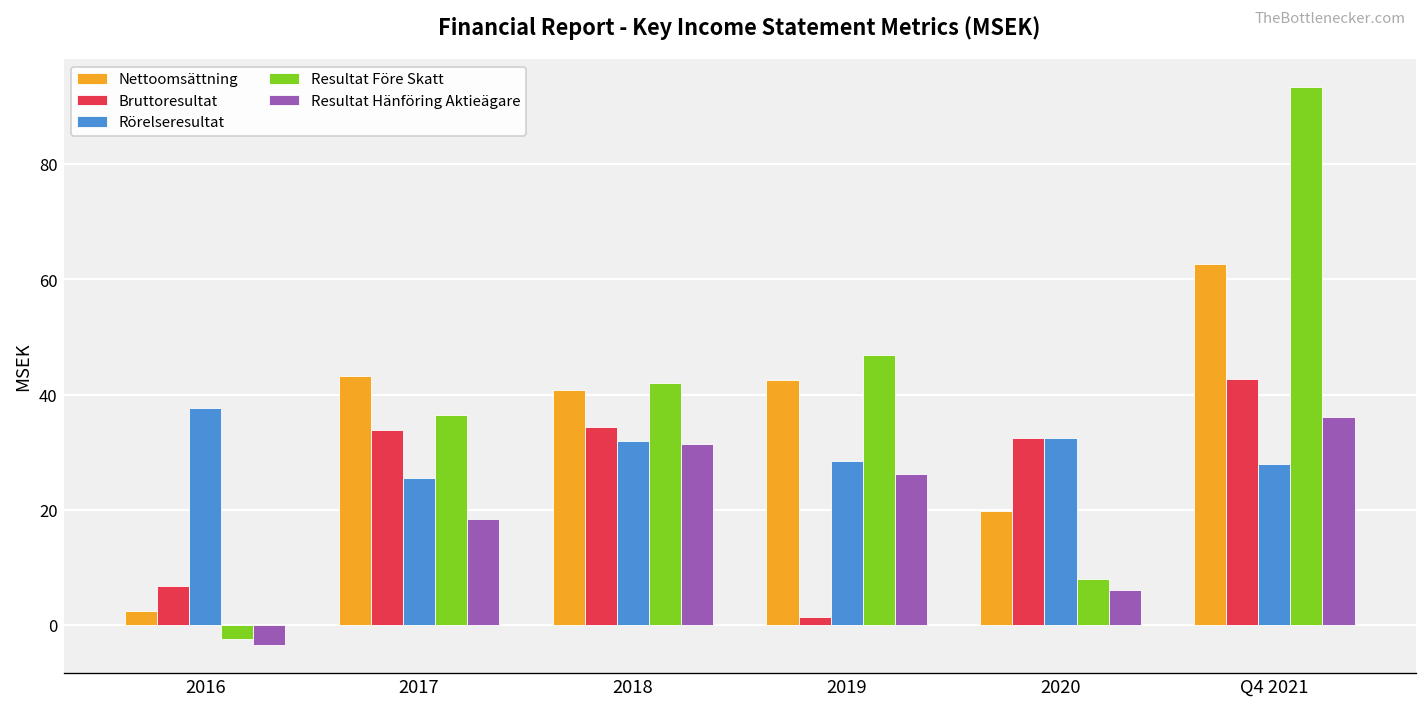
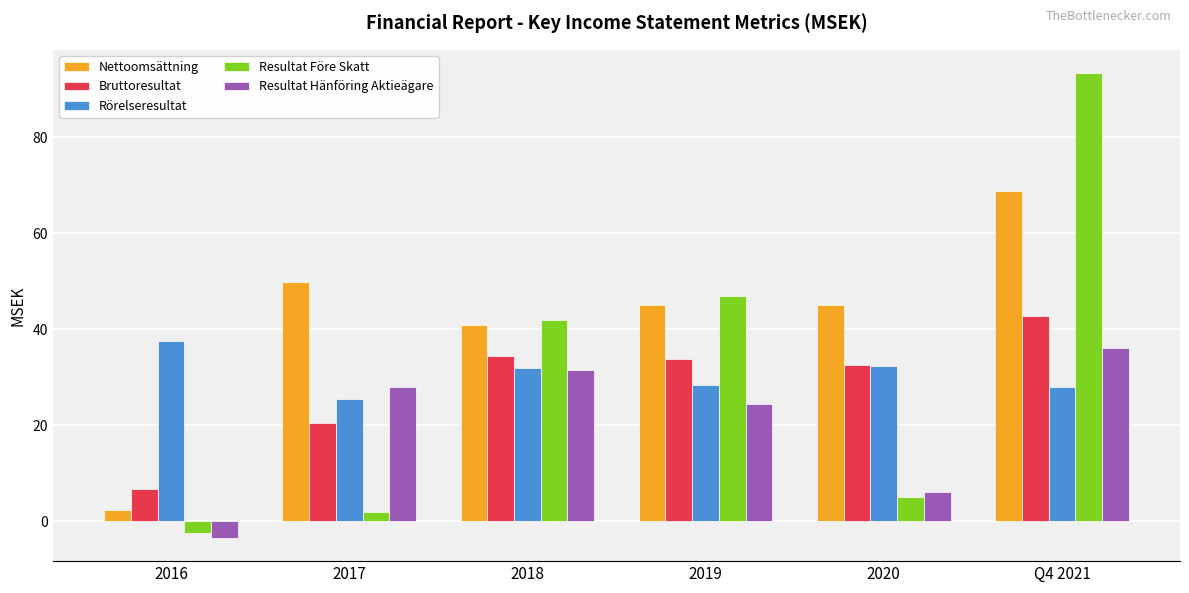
  {
    "Nettoomsättning": {
      "2016": 2,
-     "2017": 43,
+     "2017": 50,
      "2018": 41,
-     "2019": 43,
-     "2020": 20,
-     "Q4 2021": 63
+     "2019": 45,
+     "2020": 45,
+     "Q4 2021": 69
    },
    "Bruttoresultat": {
      "2016": 7,
-     "2017": 34,
+     "2017": 20,
      "2018": 34,
-     "2019": 1,
+     "2019": 34,
      "2020": 33,
      "Q4 2021": 43
    },
    "Rörelseresultat": {
      "2016": 38,
      "2017": 26,
      "2018": 32,
      "2019": 28,
      "2020": 32,
      "Q4 2021": 28
    },
    "Resultat Före Skatt": {
      "2016": -2,
-     "2017": 36,
+     "2017": 2,
      "2018": 42,
      "2019": 47,
-     "2020": 8,
+     "2020": 5,
      "Q4 2021": 93
    },
    "Resultat Hänföring Aktieägare": {
      "2016": -3,
-     "2017": 18,
+     "2017": 28,
      "2018": 31,
-     "2019": 26,
+     "2019": 25,
      "2020": 6,
      "Q4 2021": 36
    }
  }
